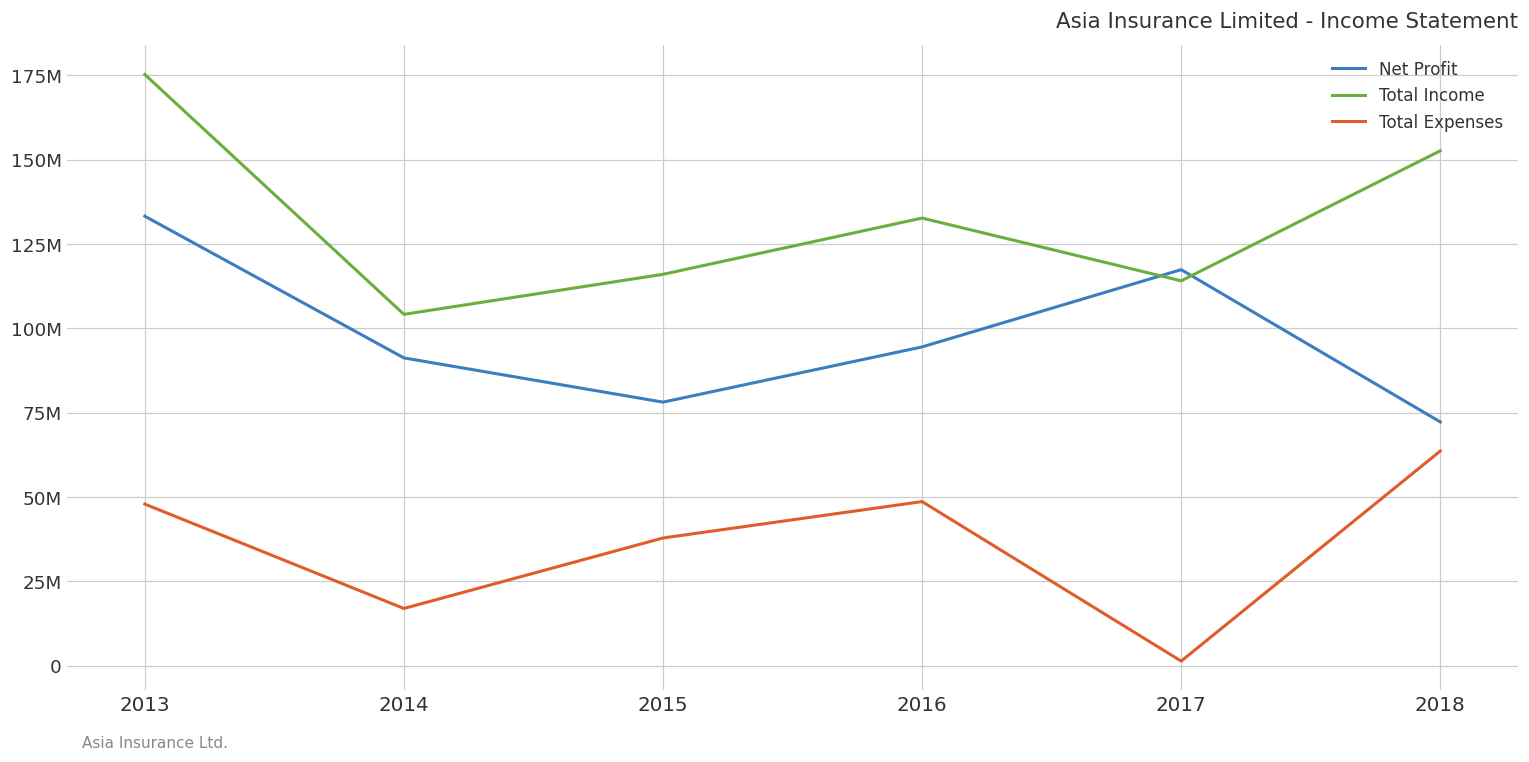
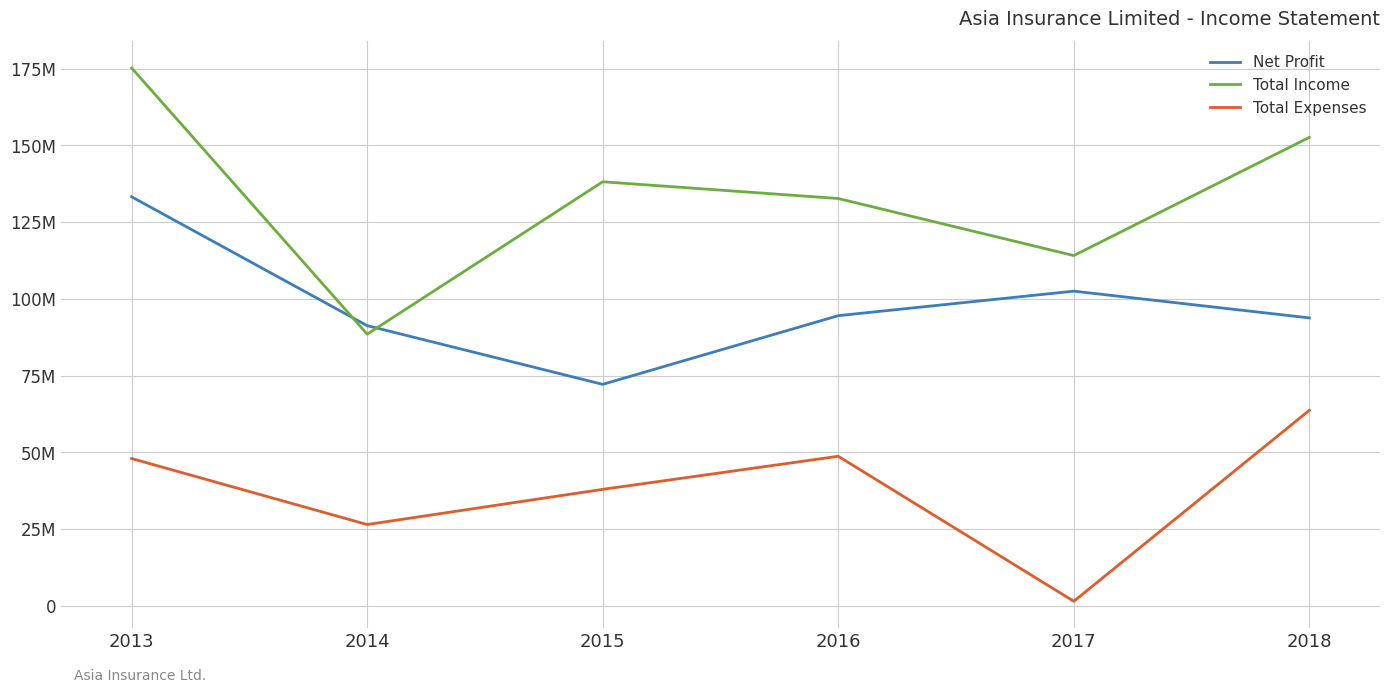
  {
    "Net Profit": {
      "2013": 133000000,
      "2014": 91000000,
-     "2015": 78000000,
+     "2015": 72000000,
      "2016": 95000000,
-     "2017": 117000000,
-     "2018": 72000000
+     "2017": 103000000,
+     "2018": 94000000
    },
    "Total Income": {
      "2013": 175000000,
-     "2014": 104000000,
-     "2015": 116000000,
+     "2014": 88000000,
+     "2015": 138000000,
      "2016": 133000000,
      "2017": 114000000,
      "2018": 153000000
    },
    "Total Expenses": {
      "2013": 48000000,
-     "2014": 17000000,
+     "2014": 26000000,
      "2015": 38000000,
      "2016": 49000000,
      "2017": 1000000,
      "2018": 64000000
    }
  }
